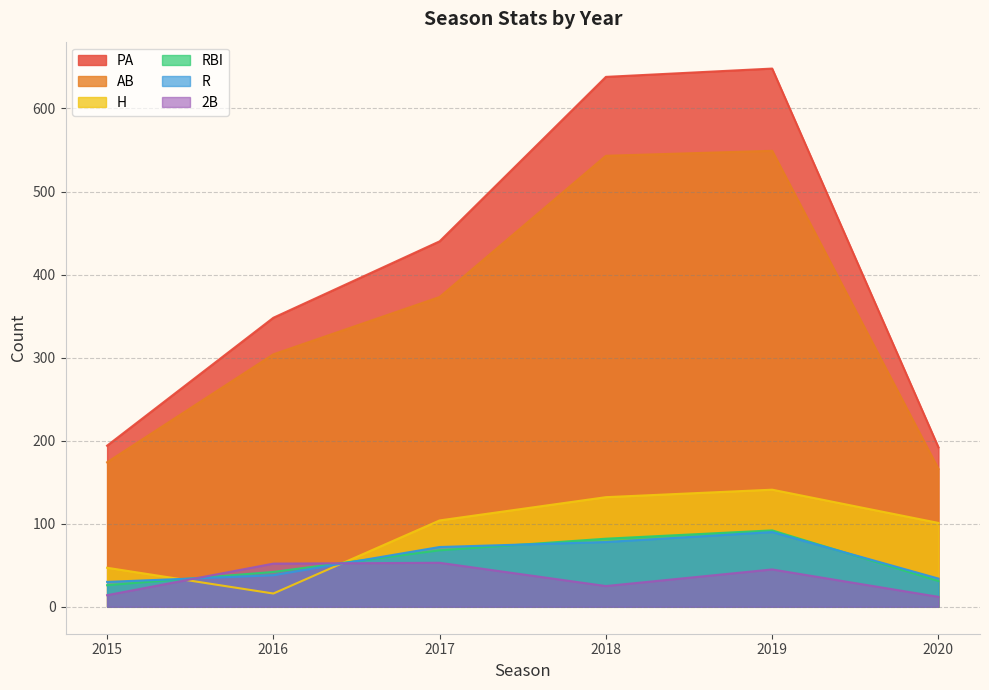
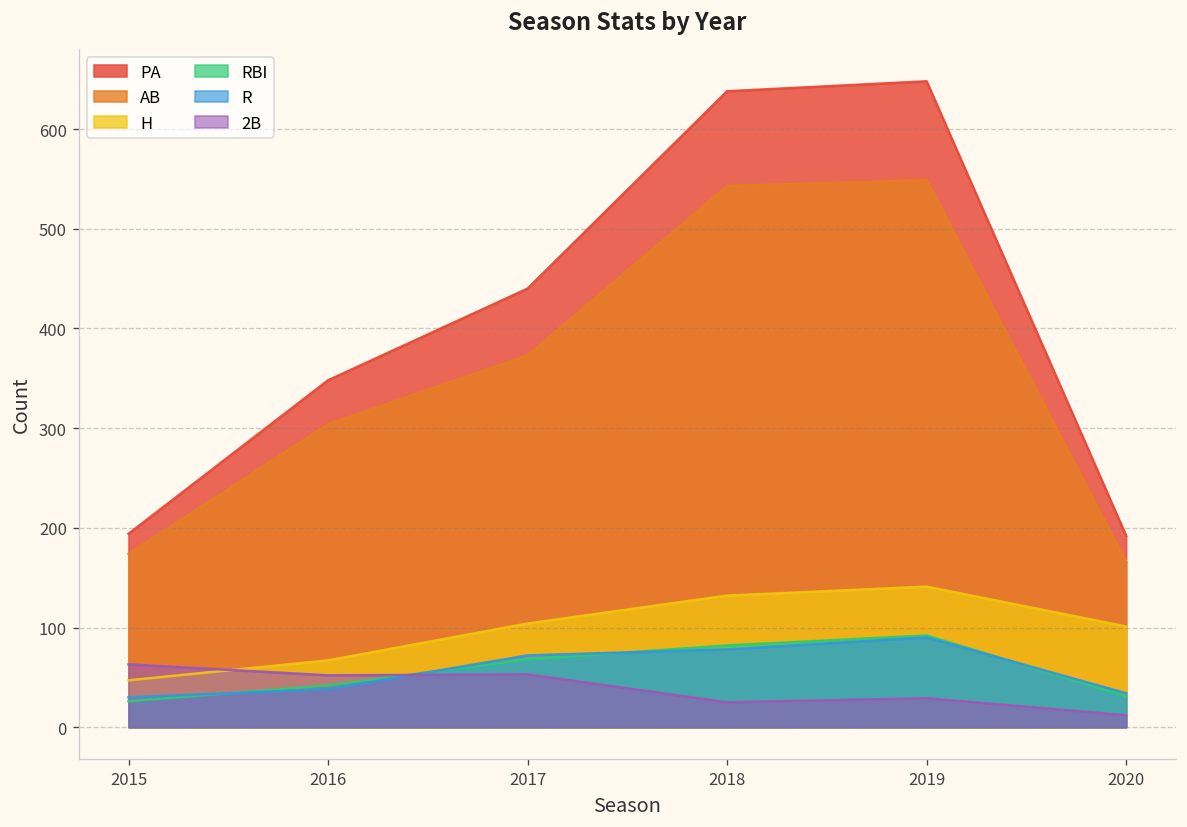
  {
    "H": {
      "2015": 50,
-     "2016": 20,
+     "2016": 70,
      "2017": 100,
      "2018": 130,
      "2019": 140,
      "2020": 100
    },
    "RBI": {
      "2015": 30,
      "2016": 40,
      "2017": 70,
      "2018": 80
    },
    "R": {
      "2015": 30,
      "2016": 40,
      "2017": 70,
      "2018": 80
    },
    "2B": {
-     "2015": 10,
+     "2015": 60,
      "2016": 50,
      "2017": 50,
      "2018": 30,
-     "2019": 50,
+     "2019": 30,
      "2020": 10
    }
  }
